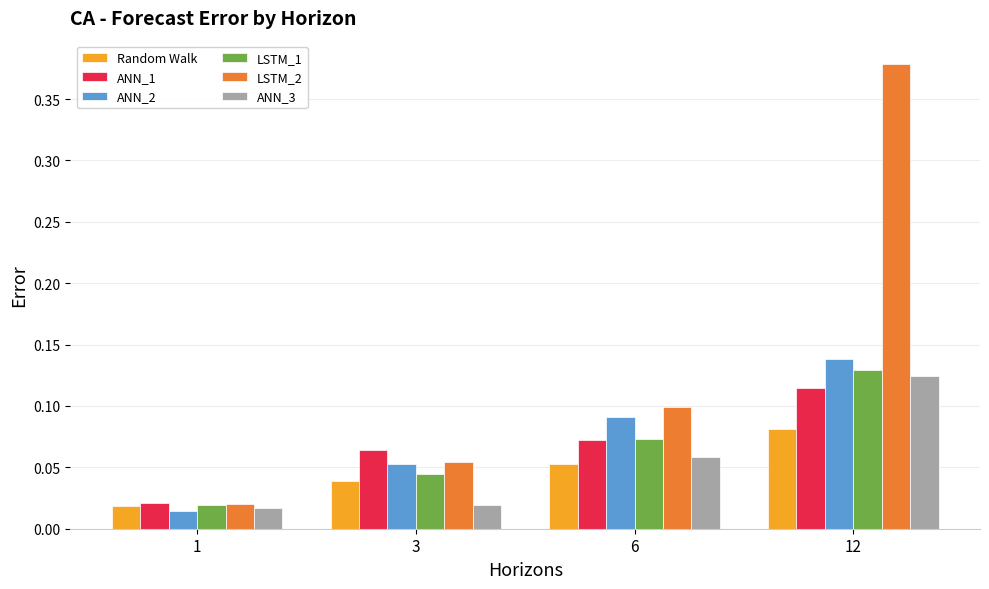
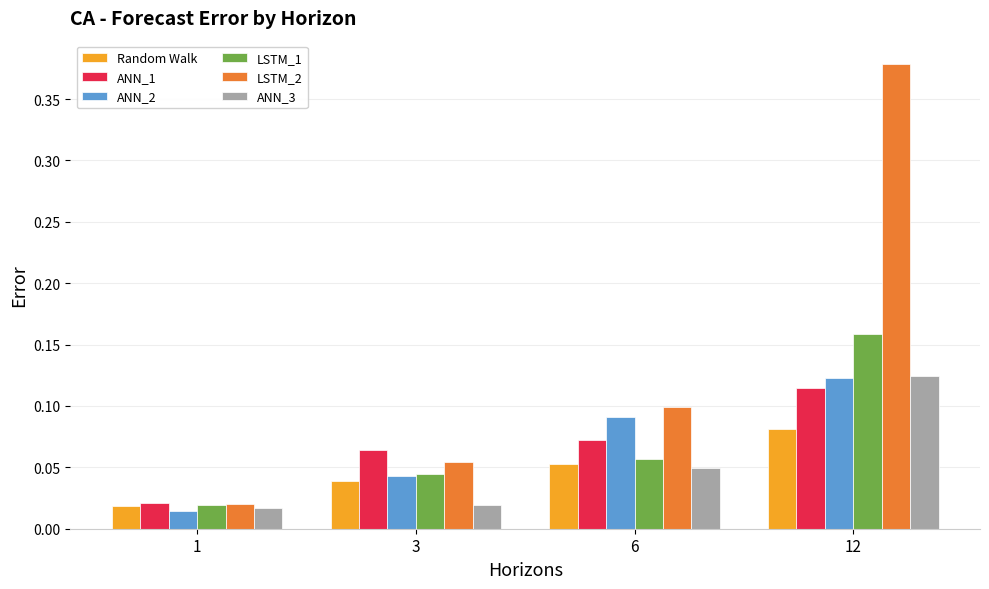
  {
    "ANN_1": {
      "1": 0.021,
      "3": 0.064,
      "6": 0.073,
      "12": 0.115
    },
    "ANN_2": {
      "1": 0.015,
-     "3": 0.053,
+     "3": 0.043,
      "6": 0.091,
-     "12": 0.138
+     "12": 0.123
    },
    "LSTM_1": {
      "1": 0.020,
      "3": 0.045,
-     "6": 0.073,
-     "12": 0.130
+     "6": 0.057,
+     "12": 0.159
    },
    "ANN_3": {
      "1": 0.017,
      "3": 0.020,
-     "6": 0.059,
+     "6": 0.049,
      "12": 0.124
    }
  }
